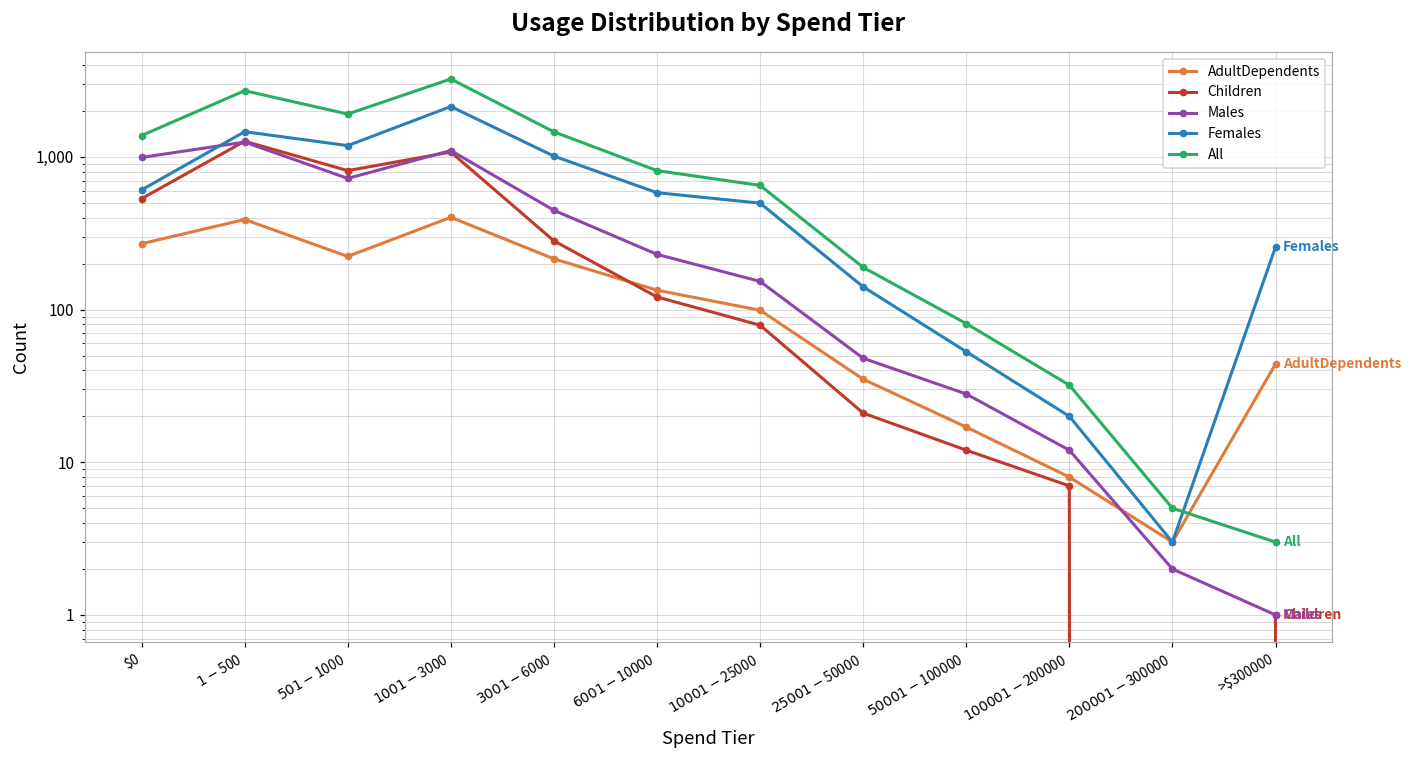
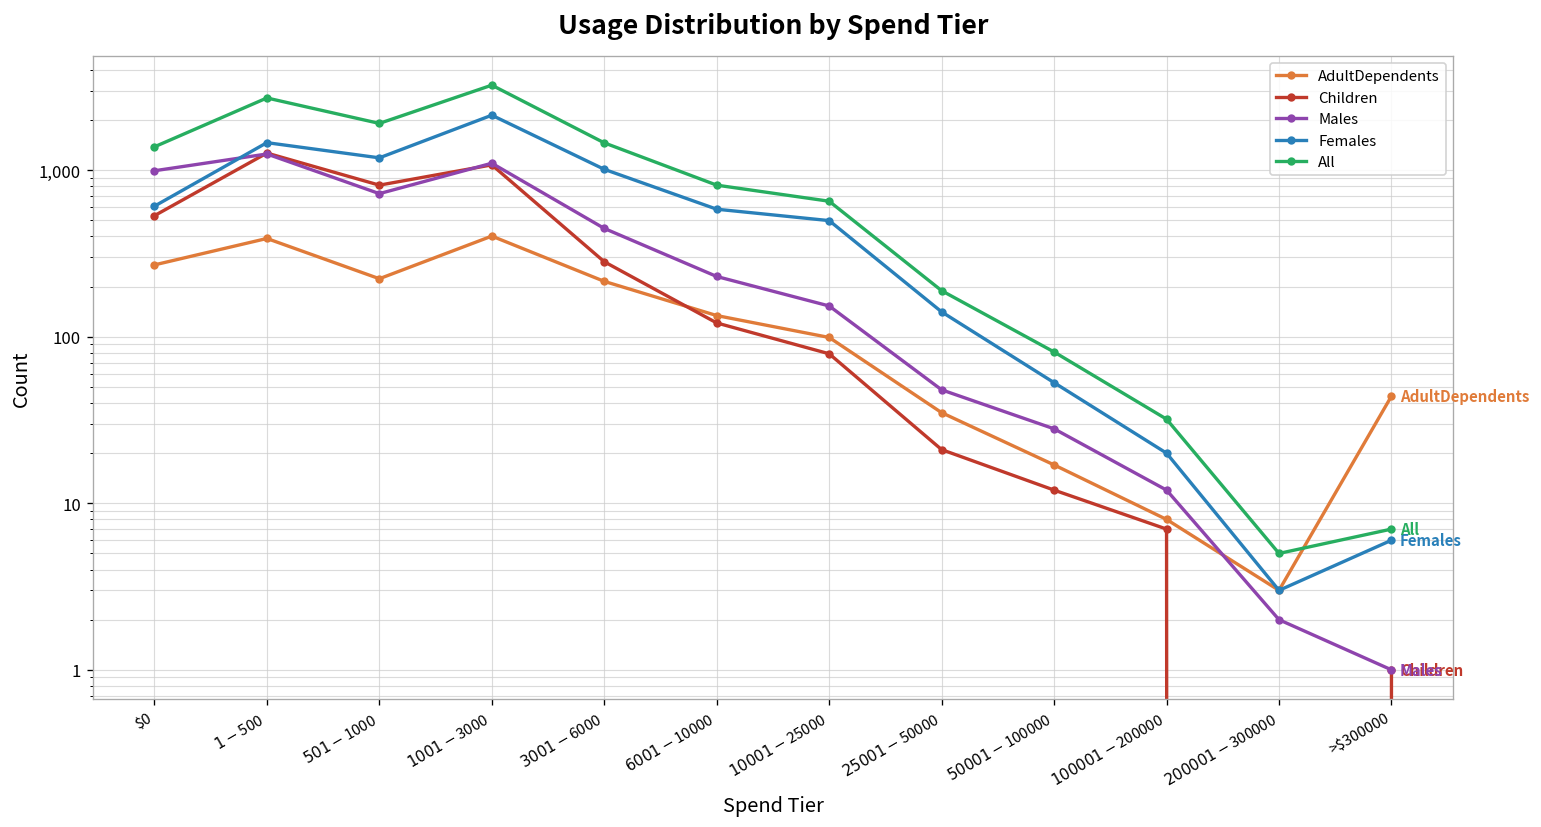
  {
    "AdultDependents": {
      "$0": "270",
      ">$300000": "44"
    },
    "Children": {
      "$0": "530"
    },
    "Males": {
      "$0": "1,000"
    },
    "Females": {
      "$0": "600",
-     ">$300000": "260"
+     ">$300000": "6"
    },
    "All": {
      "$0": "1,400",
-     ">$300000": "3"
+     ">$300000": "7"
    }
  }
